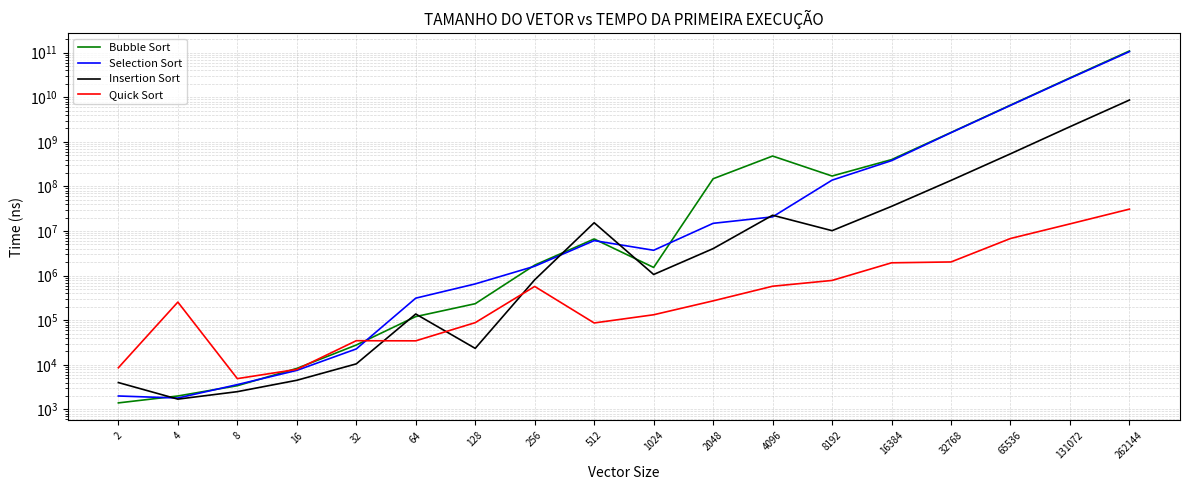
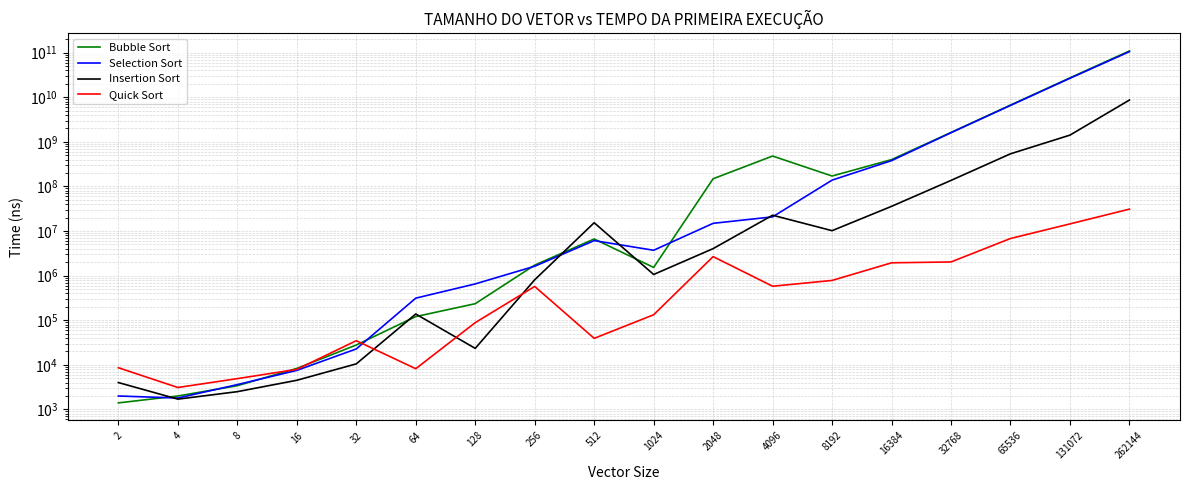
  {
    "Bubble Sort": {
      "2": 1400,
      "32": 30000,
      "64": 120000,
      "128": 200000,
      "1024": 1500000,
      "2048": 150000000,
      "4096": 500000000,
      "8192": 170000000
    },
    "Selection Sort": {
      "2": 2000,
      "32": 20000,
      "64": 300000,
      "128": 700000,
      "1024": 4000000,
      "2048": 15000000,
      "8192": 140000000
    },
    "Insertion Sort": {
      "2": 4000,
      "8": 3000,
      "16": 5000,
      "32": 11000,
      "64": 140000,
      "128": 20000,
      "256": 800000,
      "512": 15000000,
      "1024": 1100000,
      "2048": 4000000,
      "8192": 10000000,
      "16384": 40000000,
      "32768": 140000000,
      "65536": 500000000,
-     "131072": 2000000000,
+     "131072": 1400000000,
      "262144": 9000000000
    },
    "Quick Sort": {
      "2": 9000,
-     "4": 300000,
+     "4": 3000,
      "8": 5000,
      "32": 30000,
-     "64": 30000,
+     "64": 8000,
      "128": 90000,
      "256": 600000,
-     "512": 90000,
+     "512": 40000,
      "1024": 130000,
-     "2048": 300000,
+     "2048": 3000000,
      "4096": 600000,
      "8192": 800000,
      "16384": 1900000,
      "32768": 2000000,
      "65536": 7000000,
      "131072": 14000000,
      "262144": 30000000
    }
  }
